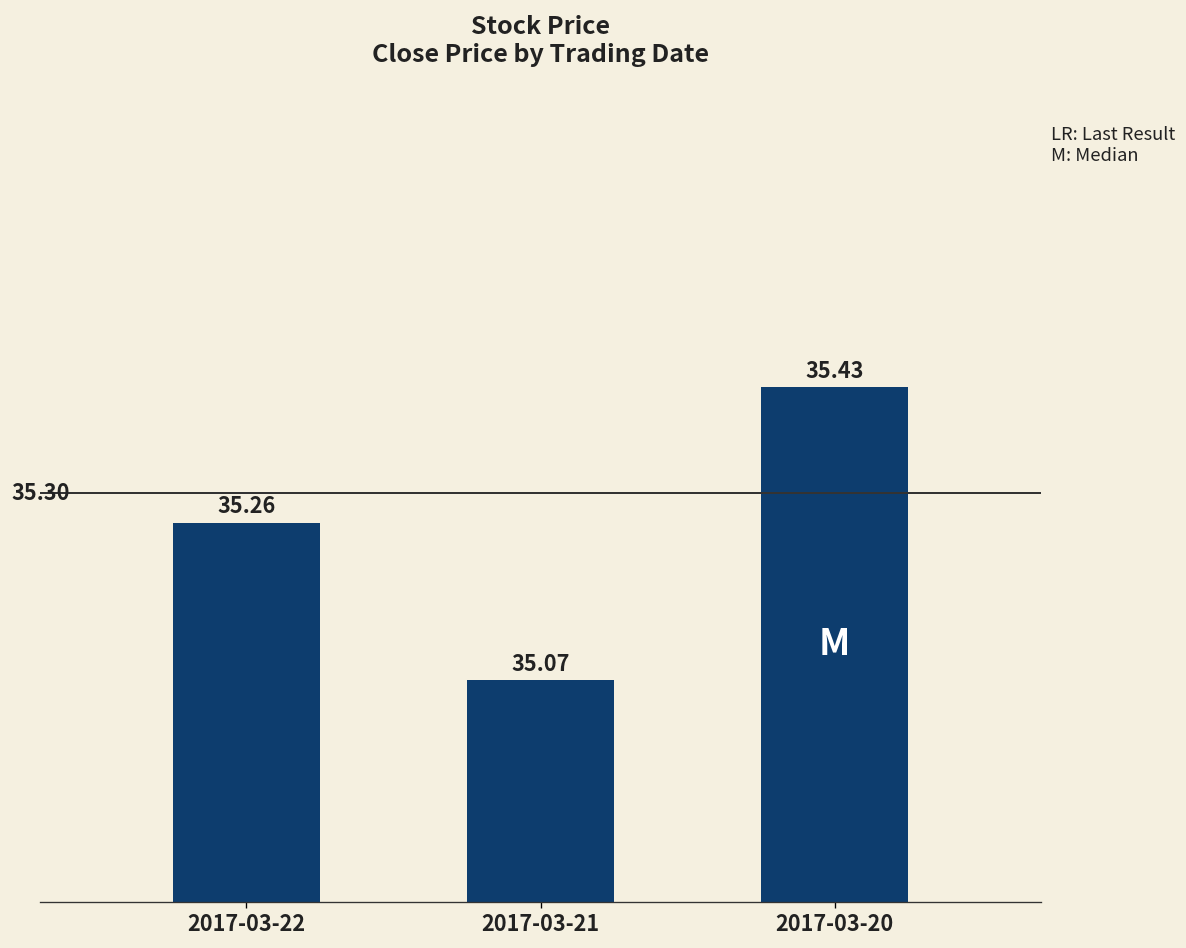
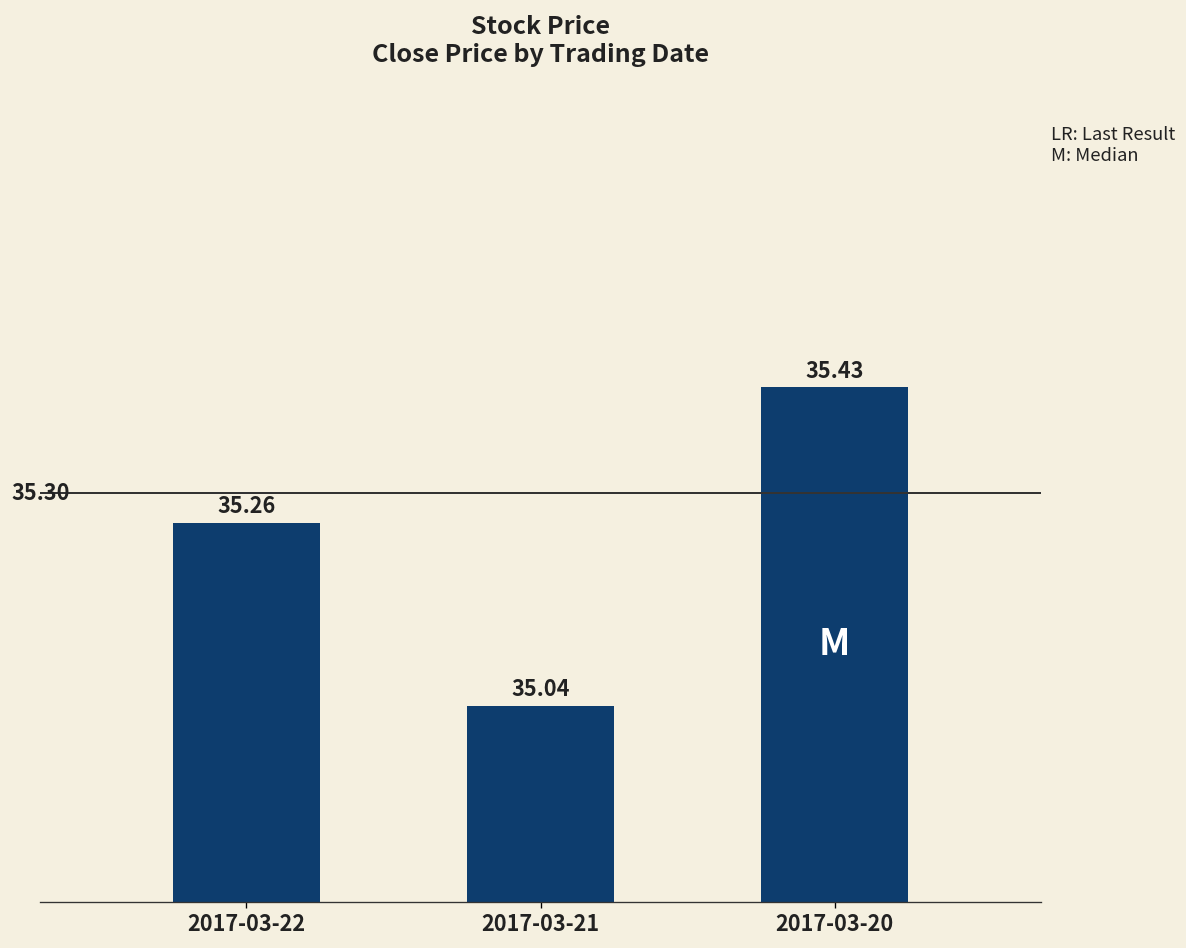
  {
    "2017-03-22": 35.26,
-   "2017-03-21": 35.07,
+   "2017-03-21": 35.04,
    "2017-03-20": 35.43
  }
